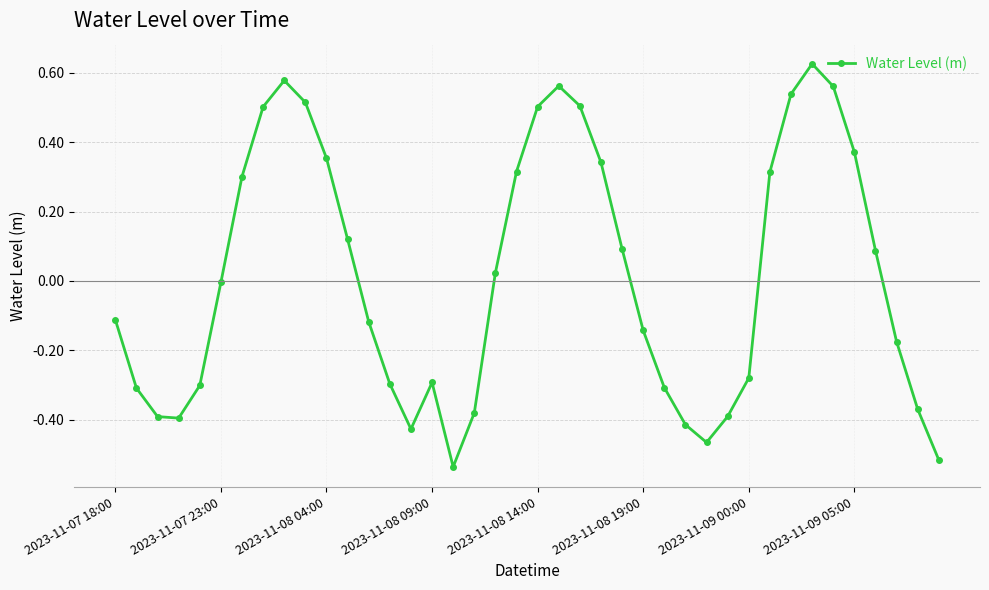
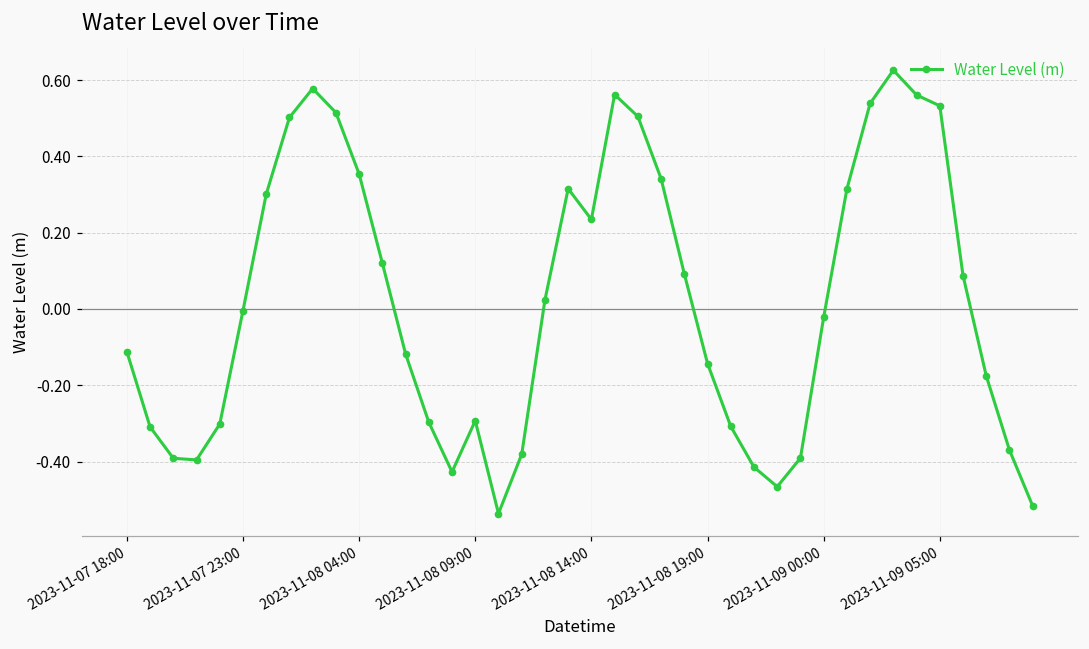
  {
    "2023-11-07 18:00": -0.11,
    "2023-11-07 23:00": 0.00,
    "2023-11-08 04:00": 0.35,
    "2023-11-08 09:00": -0.29,
-   "2023-11-08 14:00": 0.50,
+   "2023-11-08 14:00": 0.23,
    "2023-11-08 19:00": -0.14,
-   "2023-11-09 00:00": -0.28,
-   "2023-11-09 05:00": 0.37
+   "2023-11-09 00:00": -0.02,
+   "2023-11-09 05:00": 0.53
  }
